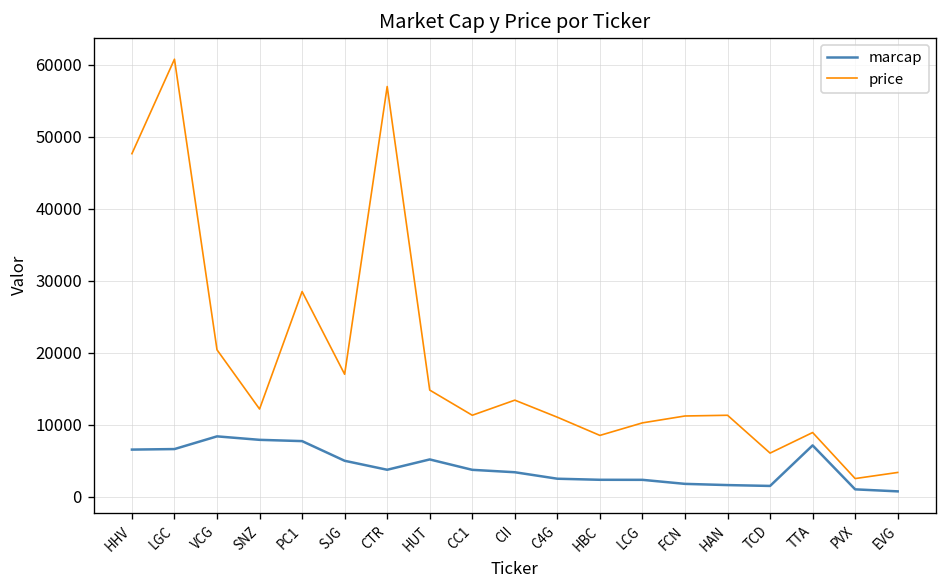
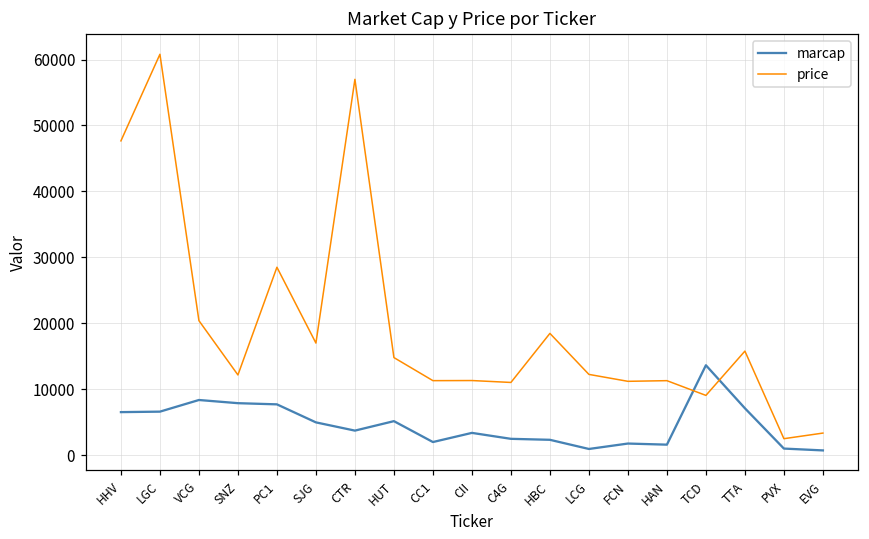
  {
    "marcap": {
      "HHV": 7000,
      "LGC": 7000,
      "VCG": 8000,
      "SNZ": 8000,
      "PC1": 8000,
      "SJG": 5000,
      "CTR": 4000,
      "HUT": 5000,
-     "CC1": 4000,
+     "CC1": 2000,
      "CII": 3000,
      "C4G": 2000,
      "HBC": 2000,
-     "LCG": 2000,
+     "LCG": 1000,
      "FCN": 2000,
      "HAN": 2000,
-     "TCD": 1000,
+     "TCD": 14000,
      "TTA": 7000,
      "PVX": 1000,
      "EVG": 1000
    },
    "price": {
      "HHV": 48000,
      "LGC": 61000,
      "VCG": 20000,
      "SNZ": 12000,
      "PC1": 29000,
      "SJG": 17000,
      "CTR": 57000,
      "HUT": 15000,
      "CC1": 11000,
-     "CII": 13000,
+     "CII": 11000,
      "C4G": 11000,
-     "HBC": 9000,
-     "LCG": 10000,
+     "HBC": 18000,
+     "LCG": 12000,
      "FCN": 11000,
      "HAN": 11000,
-     "TCD": 6000,
-     "TTA": 9000,
+     "TCD": 9000,
+     "TTA": 16000,
      "PVX": 3000,
      "EVG": 3000
    }
  }
